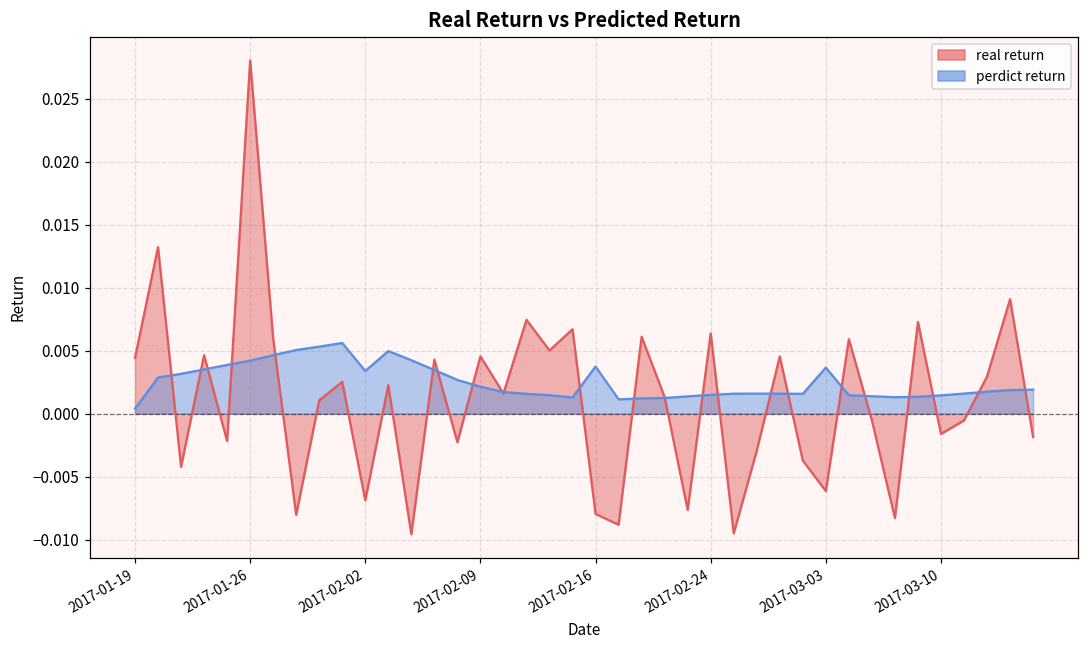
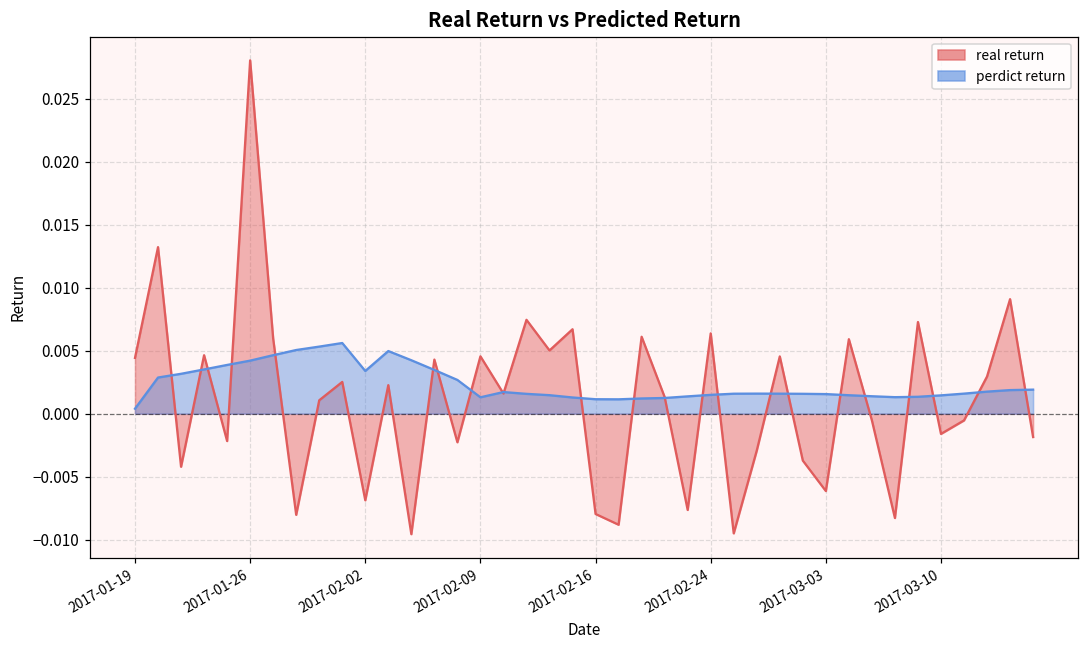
  {
    "perdict return": {
      "2017-01-19": 0.0004,
      "2017-01-26": 0.0042,
      "2017-02-02": 0.0034,
-     "2017-02-09": 0.0021,
-     "2017-02-16": 0.0037,
+     "2017-02-09": 0.0013,
+     "2017-02-16": 0.0011,
      "2017-02-24": 0.0015,
-     "2017-03-03": 0.0037,
+     "2017-03-03": 0.0016,
      "2017-03-10": 0.0015
    }
  }
